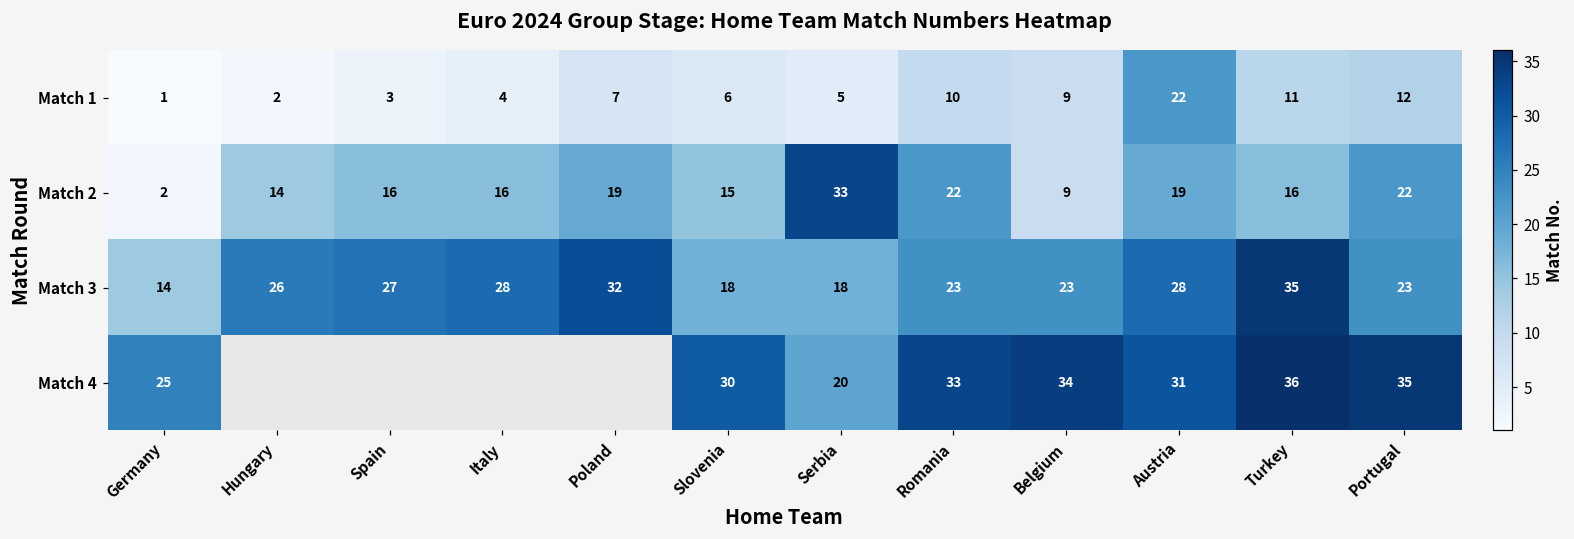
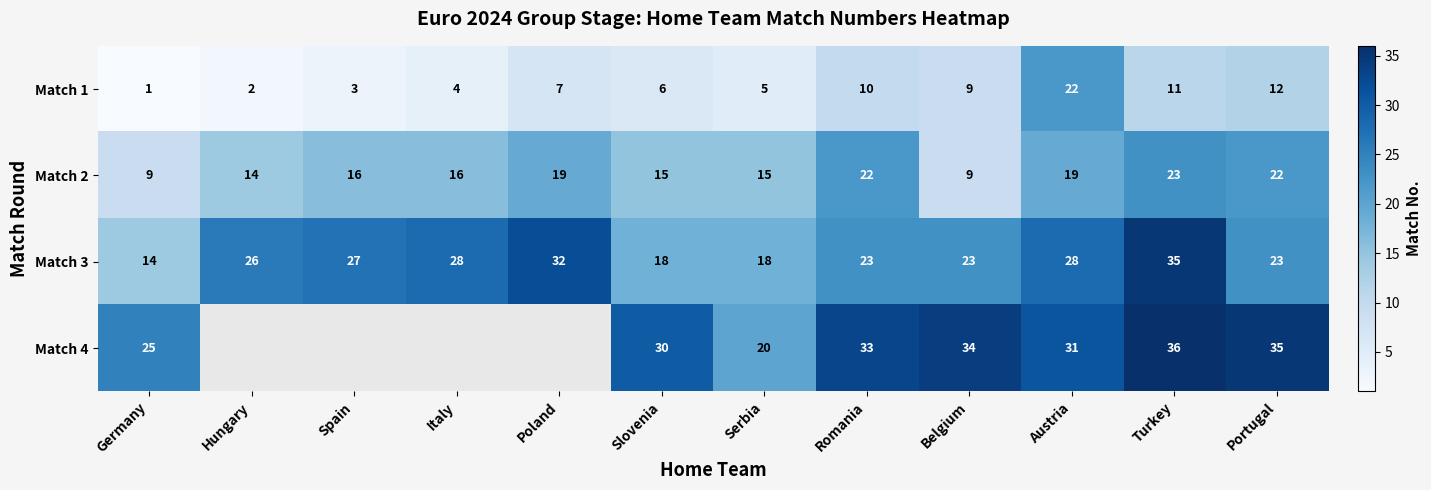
  {
    "Match 1": {
      "Germany": 1,
      "Hungary": 2,
      "Spain": 3,
      "Italy": 4,
      "Poland": 7,
      "Slovenia": 6,
      "Serbia": 5,
      "Romania": 10,
      "Belgium": 9,
      "Austria": 22,
      "Turkey": 11,
      "Portugal": 12
    },
    "Match 2": {
-     "Germany": 2,
+     "Germany": 9,
      "Hungary": 14,
      "Spain": 16,
      "Italy": 16,
      "Poland": 19,
      "Slovenia": 15,
-     "Serbia": 33,
+     "Serbia": 15,
      "Romania": 22,
      "Belgium": 9,
      "Austria": 19,
-     "Turkey": 16,
+     "Turkey": 23,
      "Portugal": 22
    },
    "Match 3": {
      "Germany": 14,
      "Hungary": 26,
      "Spain": 27,
      "Italy": 28,
      "Poland": 32,
      "Slovenia": 18,
      "Serbia": 18,
      "Romania": 23,
      "Belgium": 23,
      "Austria": 28,
      "Turkey": 35,
      "Portugal": 23
    },
    "Match 4": {
      "Germany": 25,
      "Slovenia": 30,
      "Serbia": 20,
      "Romania": 33,
      "Belgium": 34,
      "Austria": 31,
      "Turkey": 36,
      "Portugal": 35
    }
  }
